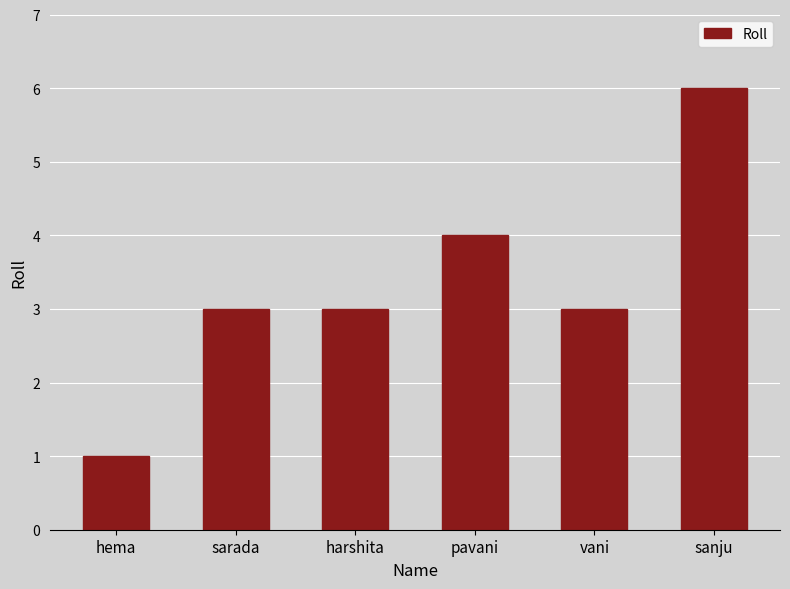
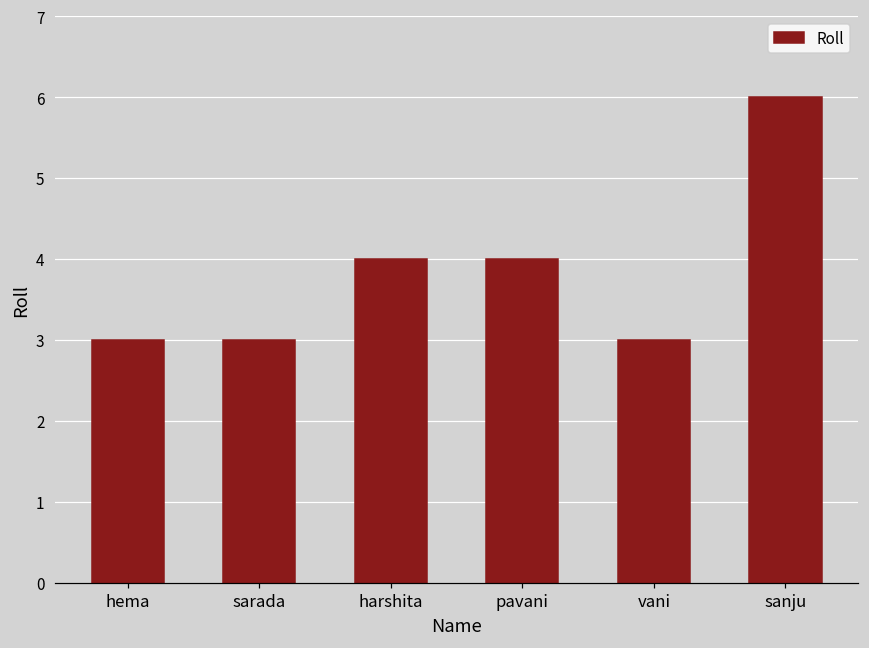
  {
-   "hema": 1,
+   "hema": 3,
    "sarada": 3,
-   "harshita": 3,
+   "harshita": 4,
    "pavani": 4,
    "vani": 3,
    "sanju": 6
  }
